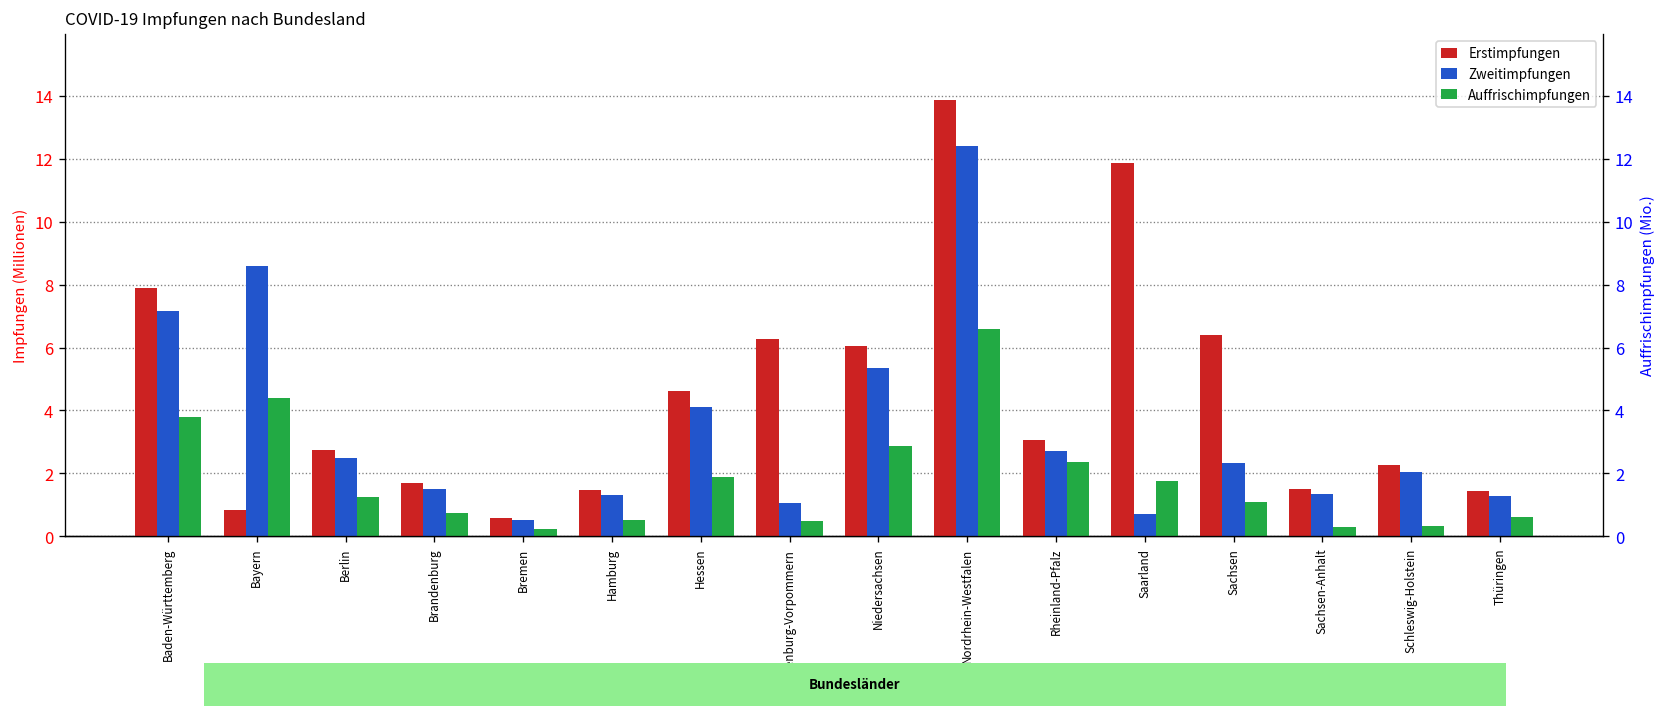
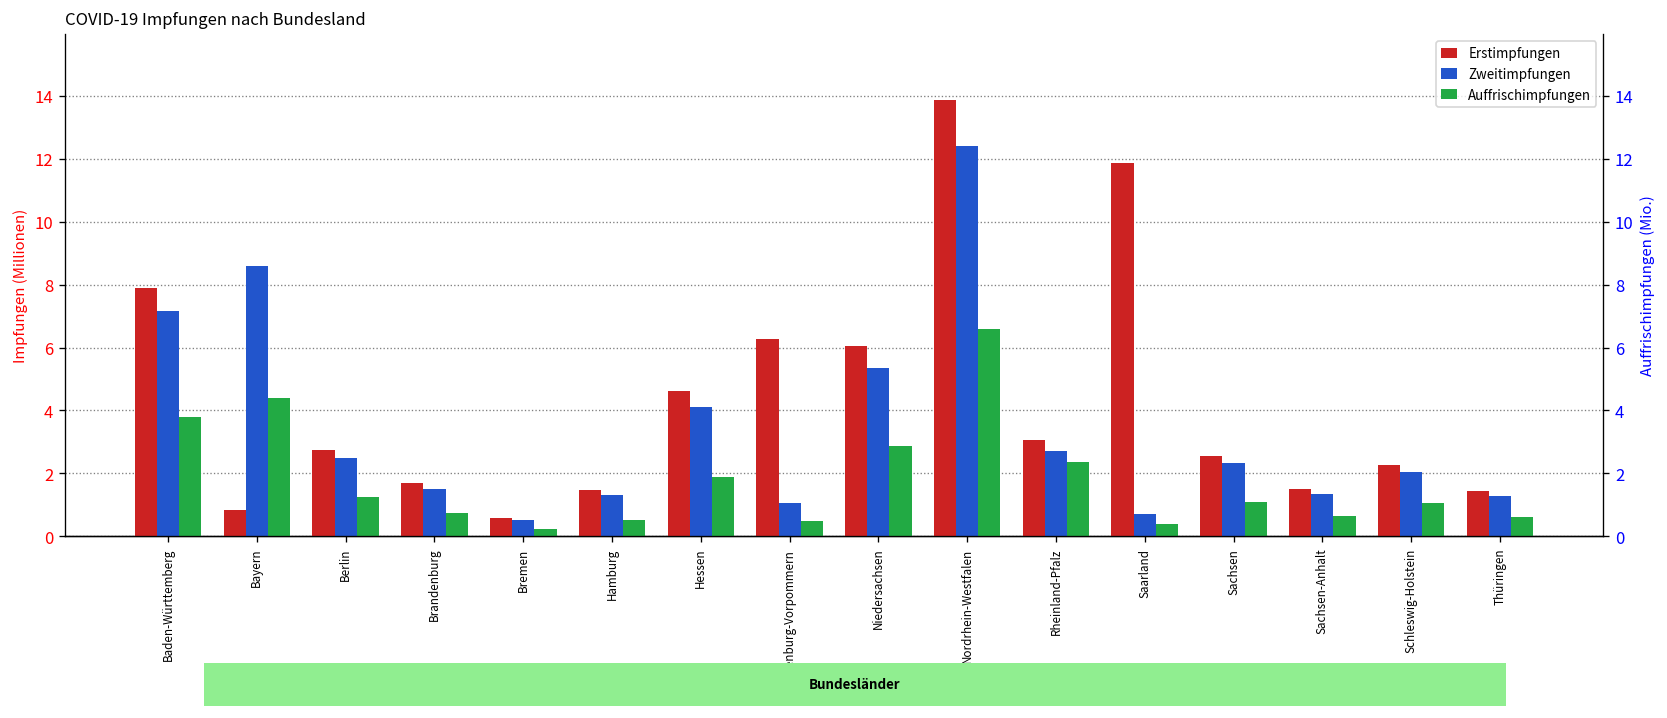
  {
    "Erstimpfungen": {
      "Baden-Württemberg": 7.9,
      "Bayern": 0.8,
      "Berlin": 2.7,
      "Brandenburg": 1.7,
      "Bremen": 0.6,
      "Hamburg": 1.5,
      "Hessen": 4.6,
      "Mecklenburg-Vorpommern": 6.3,
      "Niedersachsen": 6.0,
      "Nordrhein-Westfalen": 13.9,
      "Rheinland-Pfalz": 3.1,
      "Saarland": 11.9,
-     "Sachsen": 6.4,
+     "Sachsen": 2.5,
      "Sachsen-Anhalt": 1.5,
      "Schleswig-Holstein": 2.3,
      "Thüringen": 1.4
    },
    "Zweitimpfungen": {
      "Baden-Württemberg": 7.2,
      "Bayern": 8.6,
      "Berlin": 2.5,
      "Brandenburg": 1.5,
      "Bremen": 0.5,
      "Hamburg": 1.3,
      "Hessen": 4.1,
      "Mecklenburg-Vorpommern": 1.0,
      "Niedersachsen": 5.3,
      "Nordrhein-Westfalen": 12.4,
      "Rheinland-Pfalz": 2.7,
      "Saarland": 0.7,
      "Sachsen": 2.3,
      "Sachsen-Anhalt": 1.4,
      "Schleswig-Holstein": 2.1,
      "Thüringen": 1.3
    },
    "Auffrischimpfungen": {
      "Baden-Württemberg": 3.8,
      "Bayern": 4.4,
      "Berlin": 1.2,
      "Brandenburg": 0.7,
      "Bremen": 0.2,
      "Hamburg": 0.5,
      "Hessen": 1.9,
      "Mecklenburg-Vorpommern": 0.5,
      "Niedersachsen": 2.9,
      "Nordrhein-Westfalen": 6.6,
      "Rheinland-Pfalz": 2.4,
-     "Saarland": 1.8,
+     "Saarland": 0.4,
      "Sachsen": 1.1,
-     "Sachsen-Anhalt": 0.3,
-     "Schleswig-Holstein": 0.3,
+     "Sachsen-Anhalt": 0.6,
+     "Schleswig-Holstein": 1.1,
      "Thüringen": 0.6
    }
  }
